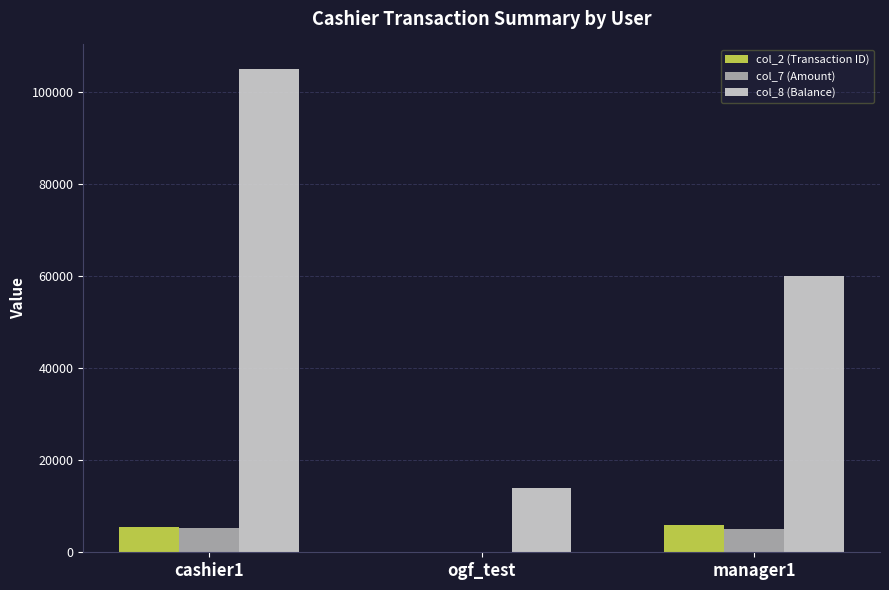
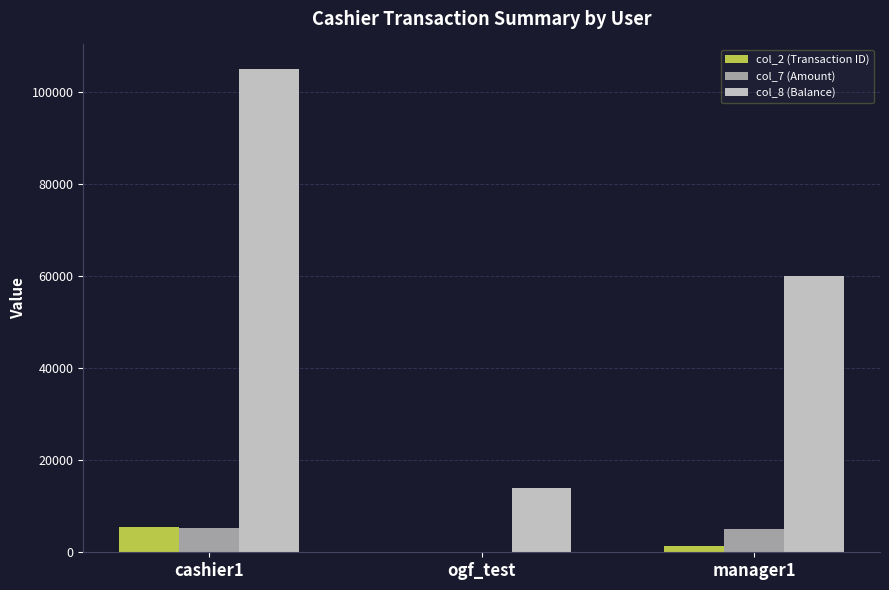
  {
    "col_2 (Transaction ID)": {
      "cashier1": 6000,
-     "manager1": 6000
+     "manager1": 1000
    }
  }
